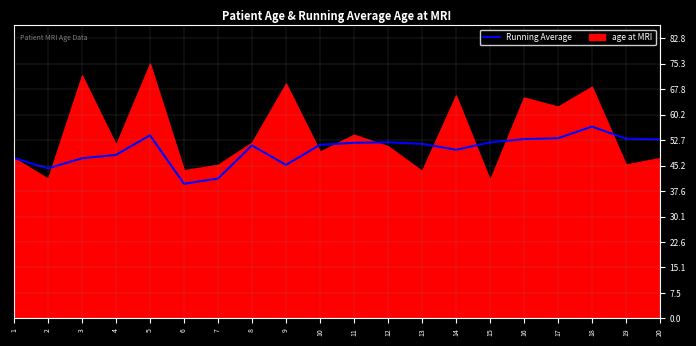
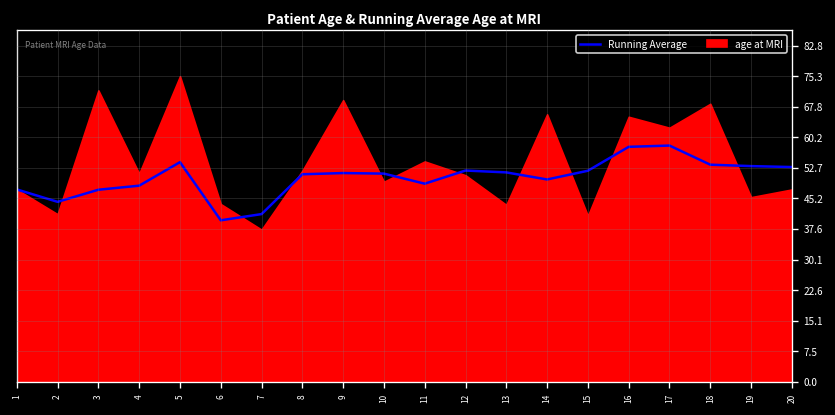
  {
    "Running Average": {
      "2": 44,
      "3": 47,
      "4": 48,
      "5": 54,
      "6": 40,
      "7": 41,
      "8": 51,
-     "9": 45,
+     "9": 51,
      "10": 51,
-     "11": 52,
+     "11": 49,
      "12": 52,
      "13": 52,
      "14": 50,
      "15": 52,
-     "16": 53,
-     "17": 53,
-     "18": 57,
+     "16": 58,
+     "17": 58,
+     "18": 54,
      "19": 53,
      "20": 53
    },
    "age at MRI": {
      "2": 41,
      "3": 72,
      "4": 51,
      "5": 75,
      "6": 44,
-     "7": 45,
+     "7": 38,
      "8": 52,
      "9": 69,
      "10": 49,
      "11": 54,
      "12": 51,
      "13": 44,
      "14": 66,
      "15": 41,
      "16": 65,
      "17": 63,
      "18": 69,
      "19": 46,
      "20": 47
    }
  }
